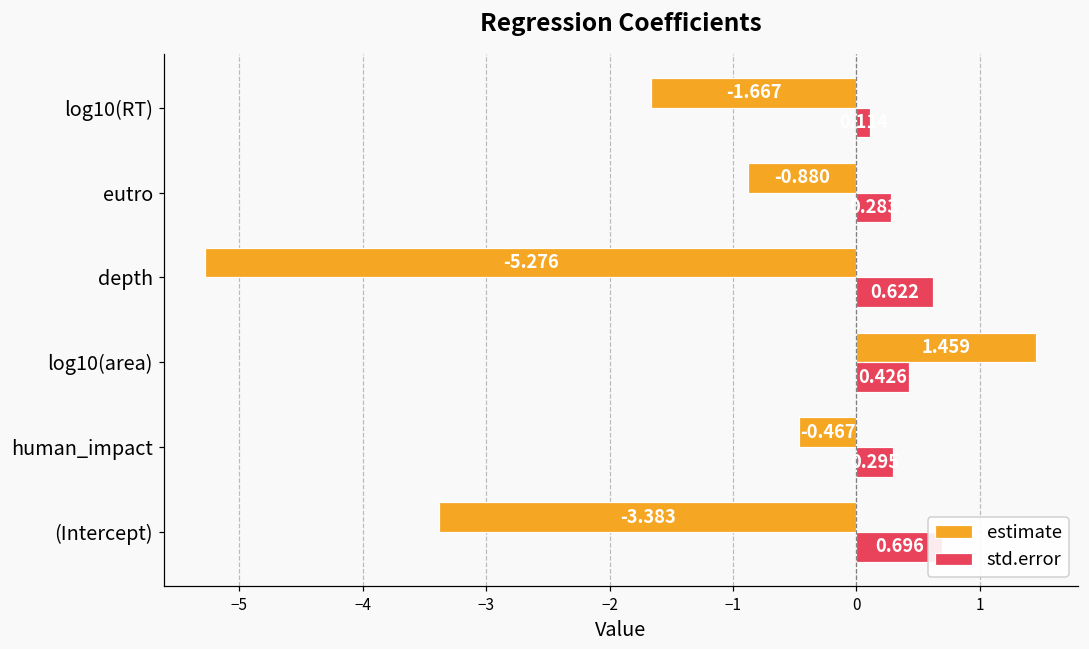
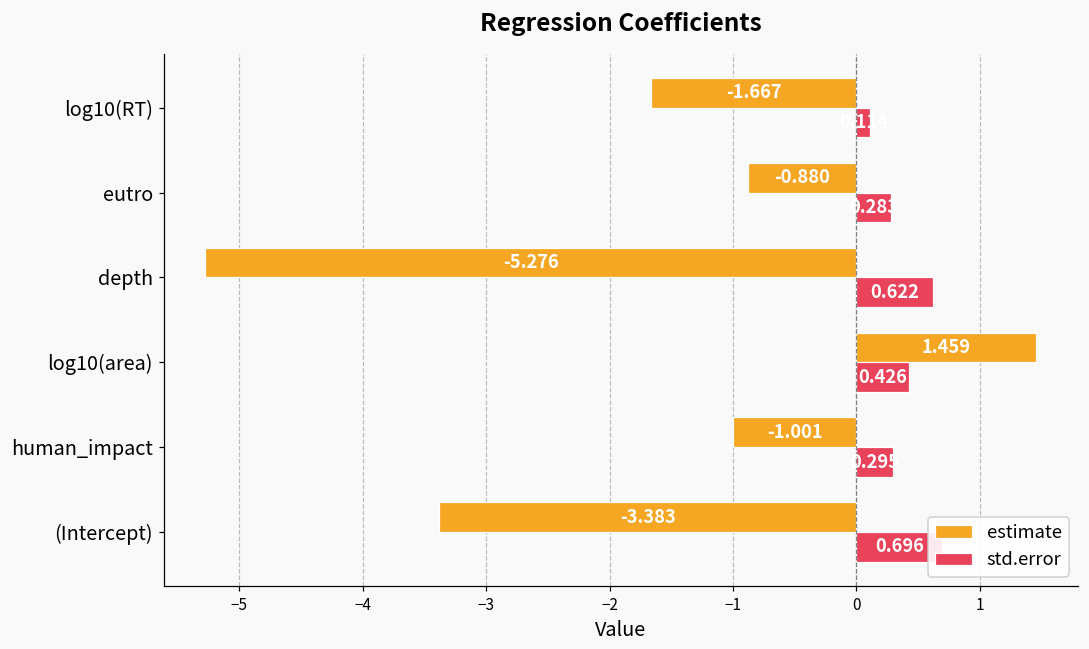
  {
    "estimate": {
      "log10(RT)": -1.667,
      "eutro": -0.880,
      "depth": -5.276,
      "log10(area)": 1.459,
-     "human_impact": -0.467,
+     "human_impact": -1.001,
      "(Intercept)": -3.383
    },
    "std.error": {
      "eutro": 0.283,
      "depth": 0.622,
      "log10(area)": 0.426,
      "human_impact": 0.295
    }
  }
